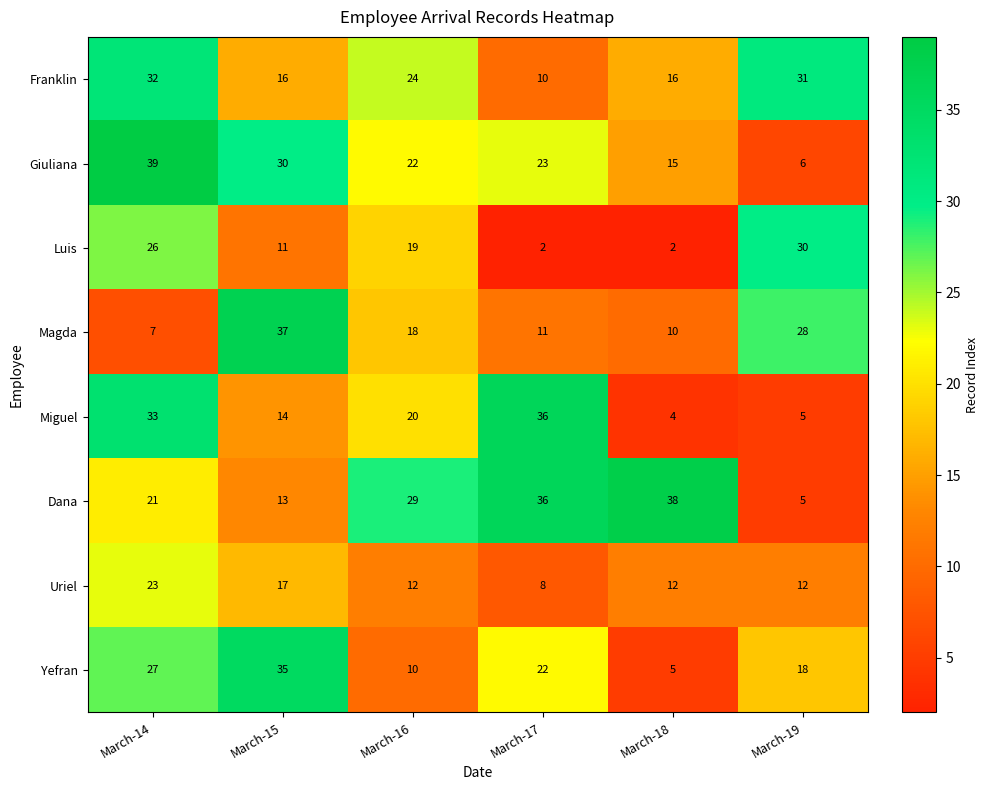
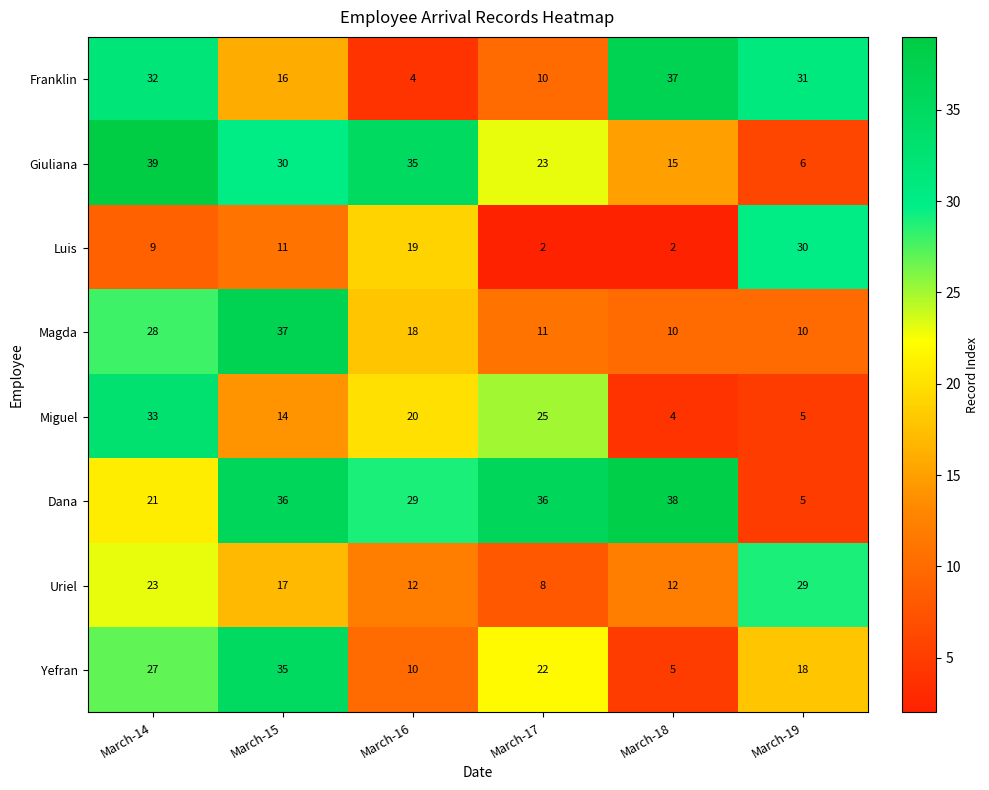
  {
    "Franklin": {
      "March-14": 32,
      "March-15": 16,
-     "March-16": 24,
+     "March-16": 4,
      "March-17": 10,
-     "March-18": 16,
+     "March-18": 37,
      "March-19": 31
    },
    "Giuliana": {
      "March-14": 39,
      "March-15": 30,
-     "March-16": 22,
+     "March-16": 35,
      "March-17": 23,
      "March-18": 15,
      "March-19": 6
    },
    "Luis": {
-     "March-14": 26,
+     "March-14": 9,
      "March-15": 11,
      "March-16": 19,
      "March-17": 2,
      "March-18": 2,
      "March-19": 30
    },
    "Magda": {
-     "March-14": 7,
+     "March-14": 28,
      "March-15": 37,
      "March-16": 18,
      "March-17": 11,
      "March-18": 10,
-     "March-19": 28
+     "March-19": 10
    },
    "Miguel": {
      "March-14": 33,
      "March-15": 14,
      "March-16": 20,
-     "March-17": 36,
+     "March-17": 25,
      "March-18": 4,
      "March-19": 5
    },
    "Dana": {
      "March-14": 21,
-     "March-15": 13,
+     "March-15": 36,
      "March-16": 29,
      "March-17": 36,
      "March-18": 38,
      "March-19": 5
    },
    "Uriel": {
      "March-14": 23,
      "March-15": 17,
      "March-16": 12,
      "March-17": 8,
      "March-18": 12,
-     "March-19": 12
+     "March-19": 29
    },
    "Yefran": {
      "March-14": 27,
      "March-15": 35,
      "March-16": 10,
      "March-17": 22,
      "March-18": 5,
      "March-19": 18
    }
  }
